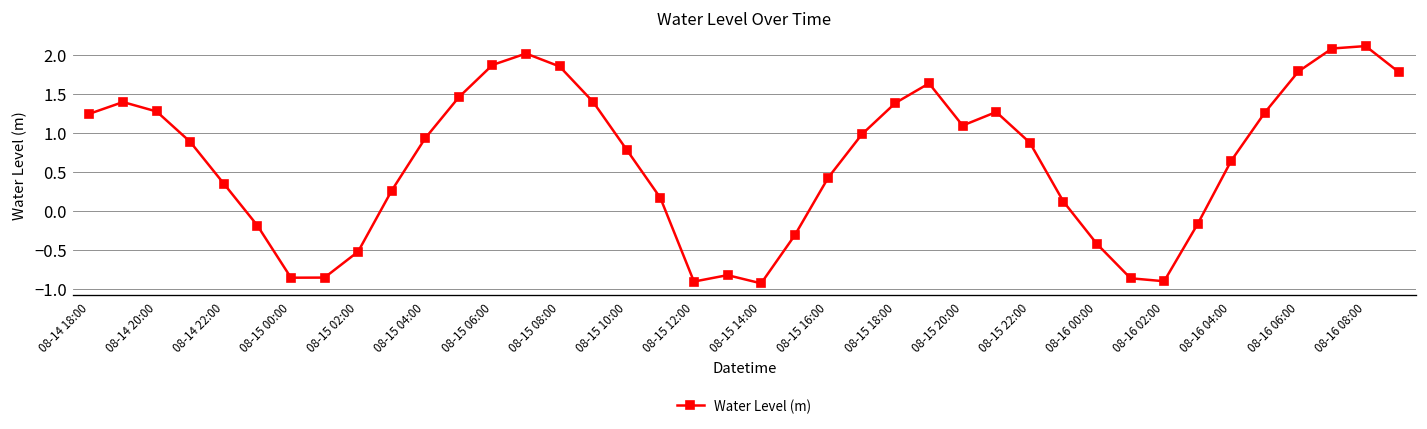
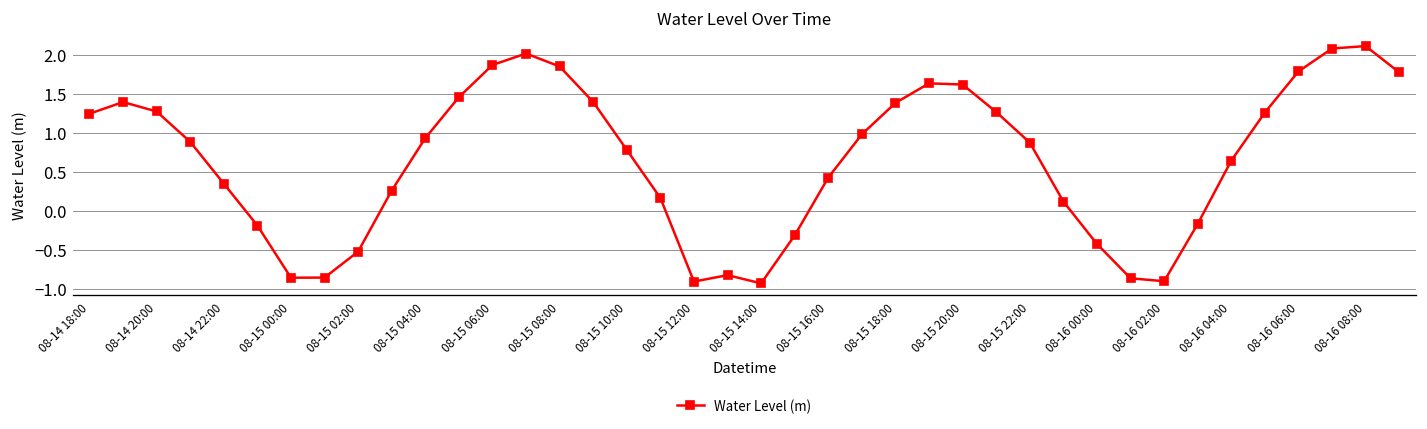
  {
    "08-14 18:00": 1.2,
    "08-14 20:00": 1.3,
    "08-14 22:00": 0.3,
    "08-15 00:00": -0.9,
    "08-15 02:00": -0.5,
    "08-15 04:00": 0.9,
    "08-15 06:00": 1.9,
    "08-15 08:00": 1.8,
    "08-15 10:00": 0.8,
    "08-15 12:00": -0.9,
    "08-15 14:00": -0.9,
    "08-15 16:00": 0.4,
    "08-15 18:00": 1.4,
-   "08-15 20:00": 1.1,
+   "08-15 20:00": 1.6,
    "08-15 22:00": 0.9,
    "08-16 00:00": -0.4,
    "08-16 02:00": -0.9,
    "08-16 04:00": 0.6,
    "08-16 06:00": 1.8,
    "08-16 08:00": 2.1
  }
